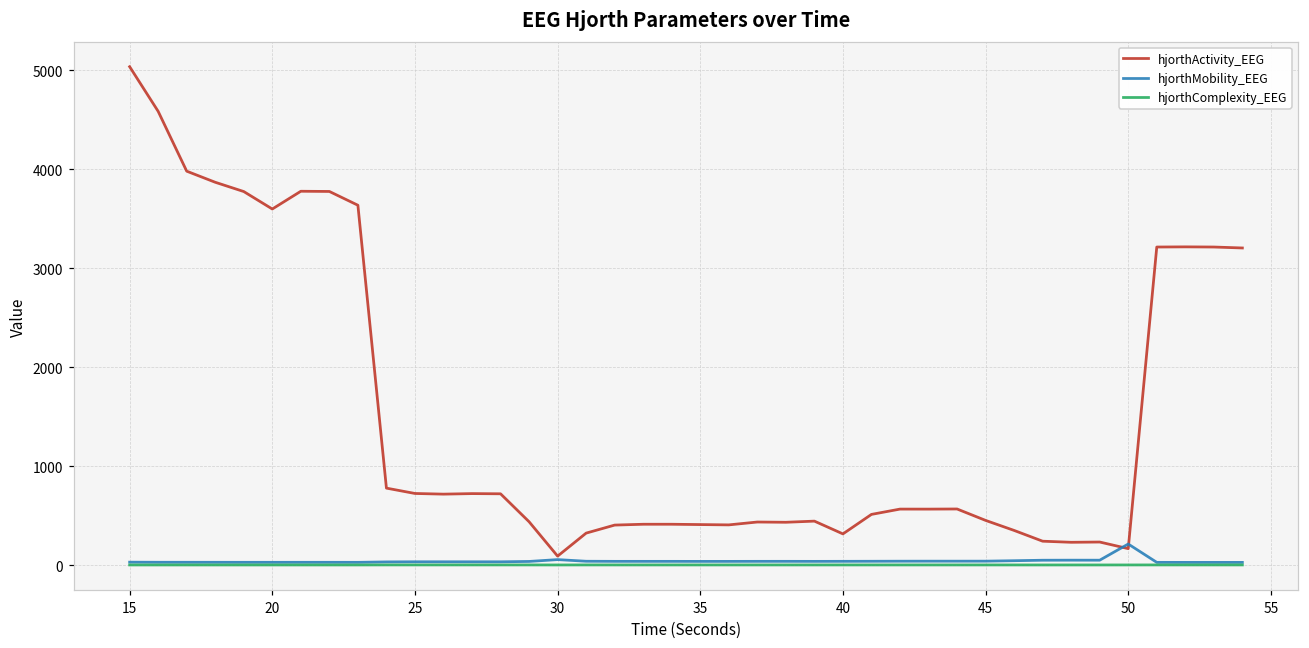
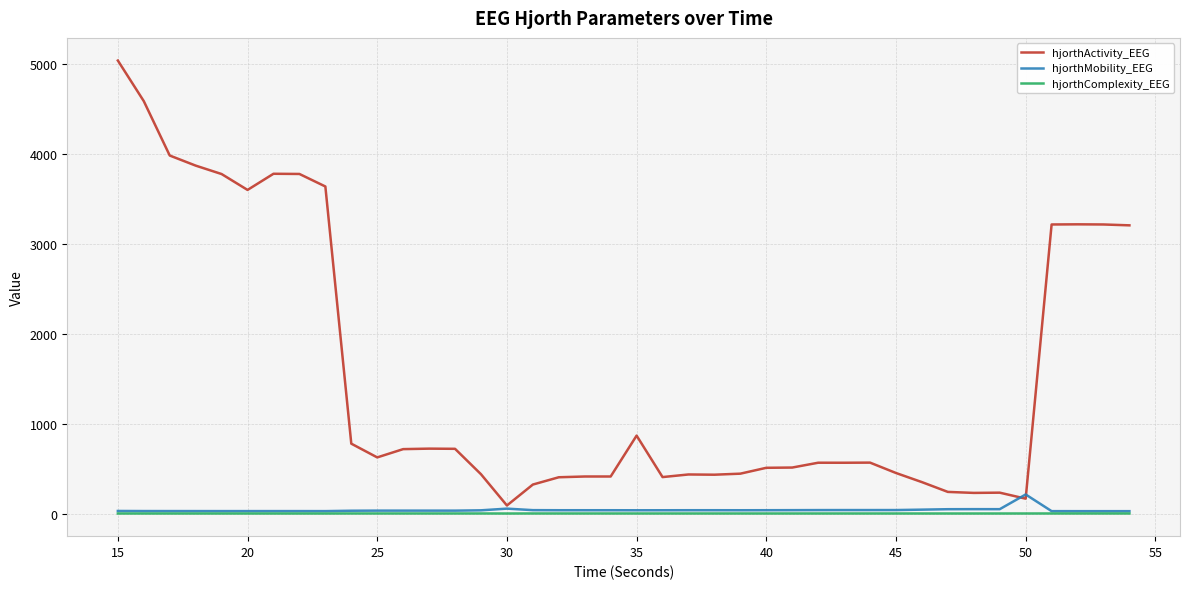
  {
    "hjorthActivity_EEG": {
      "15": 5000,
      "20": 3600,
-     "25": 700,
+     "25": 600,
      "30": 100,
-     "35": 400,
-     "40": 300,
+     "35": 900,
+     "40": 500,
      "45": 500,
      "50": 200
    },
    "hjorthMobility_EEG": {
      "25": 0,
      "30": 100,
      "35": 0,
      "40": 0,
      "45": 0,
      "50": 200
    },
    "hjorthComplexity_EEG": {
      "25": 0,
      "30": 0,
      "35": 0,
      "40": 0,
      "45": 0,
      "50": 0
    }
  }
